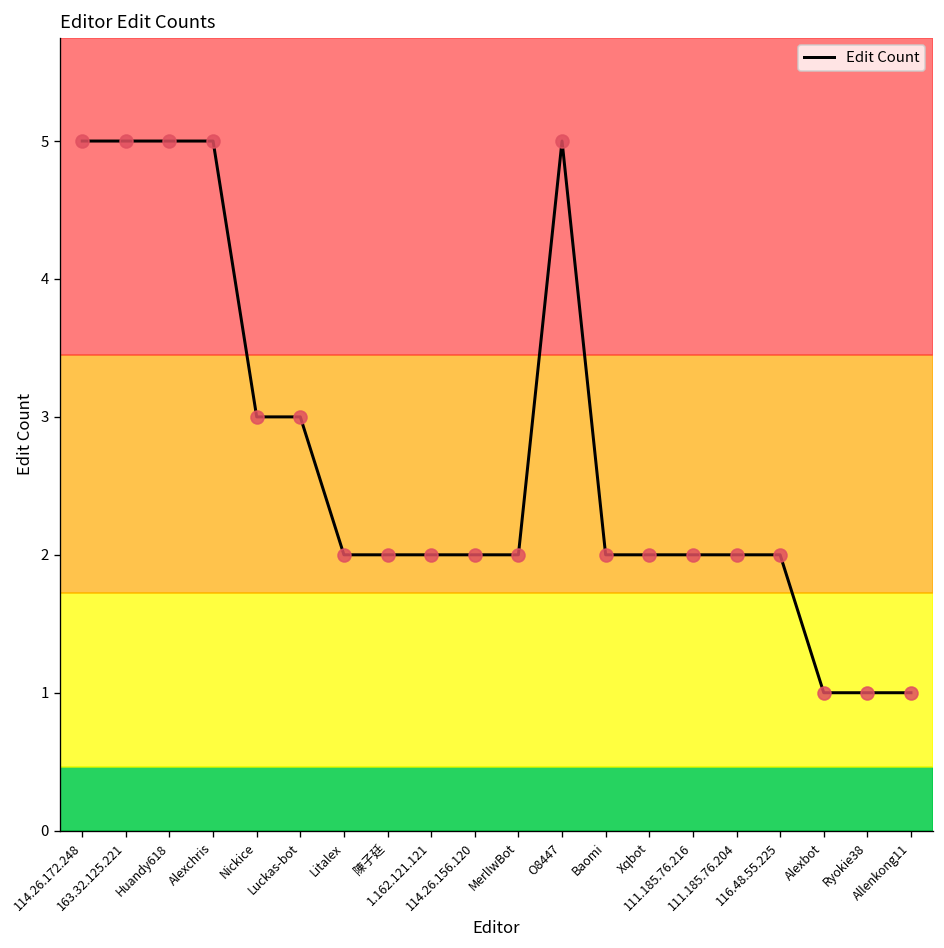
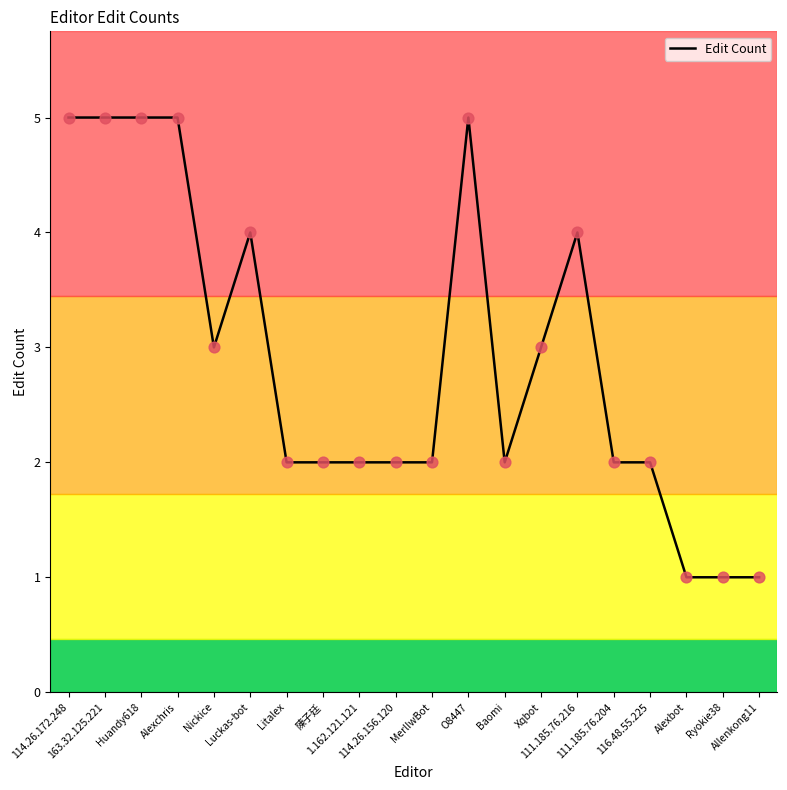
  {
    "114.26.172.248": 5,
    "163.32.125.221": 5,
    "Huandy618": 5,
    "Alexchris": 5,
    "Nickice": 3,
-   "Luckas-bot": 3,
+   "Luckas-bot": 4,
    "Litalex": 2,
    "陳子廷": 2,
    "1.162.121.121": 2,
    "114.26.156.120": 2,
    "MerlIwBot": 2,
    "O8447": 5,
    "Baomi": 2,
-   "Xqbot": 2,
-   "111.185.76.216": 2,
+   "Xqbot": 3,
+   "111.185.76.216": 4,
    "111.185.76.204": 2,
    "116.48.55.225": 2,
    "Alexbot": 1,
    "Ryokie38": 1,
    "Allenkong11": 1
  }
